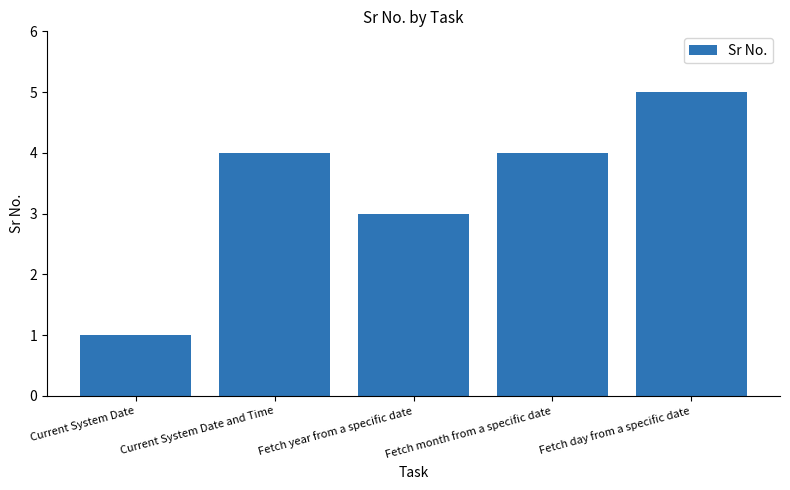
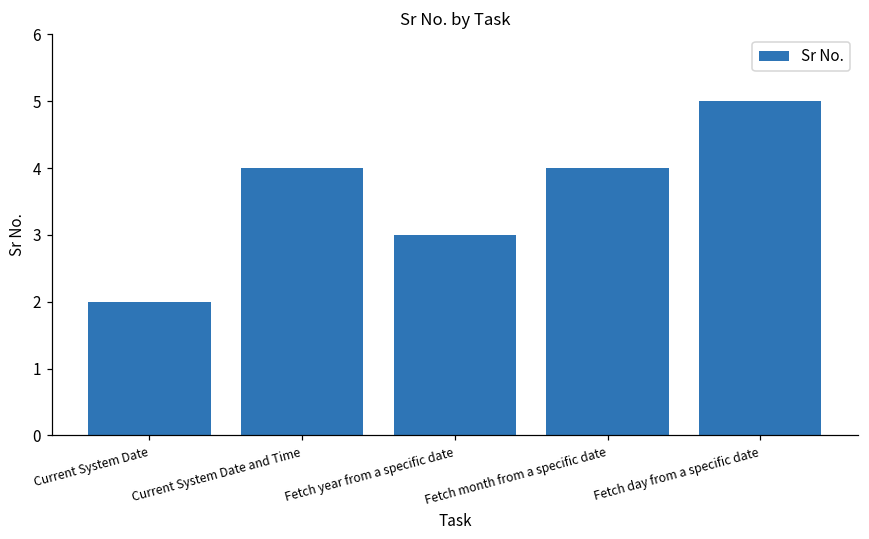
  {
-   "Current System Date": 1,
+   "Current System Date": 2,
    "Current System Date and Time": 4,
    "Fetch year from a specific date": 3,
    "Fetch month from a specific date": 4,
    "Fetch day from a specific date": 5
  }
